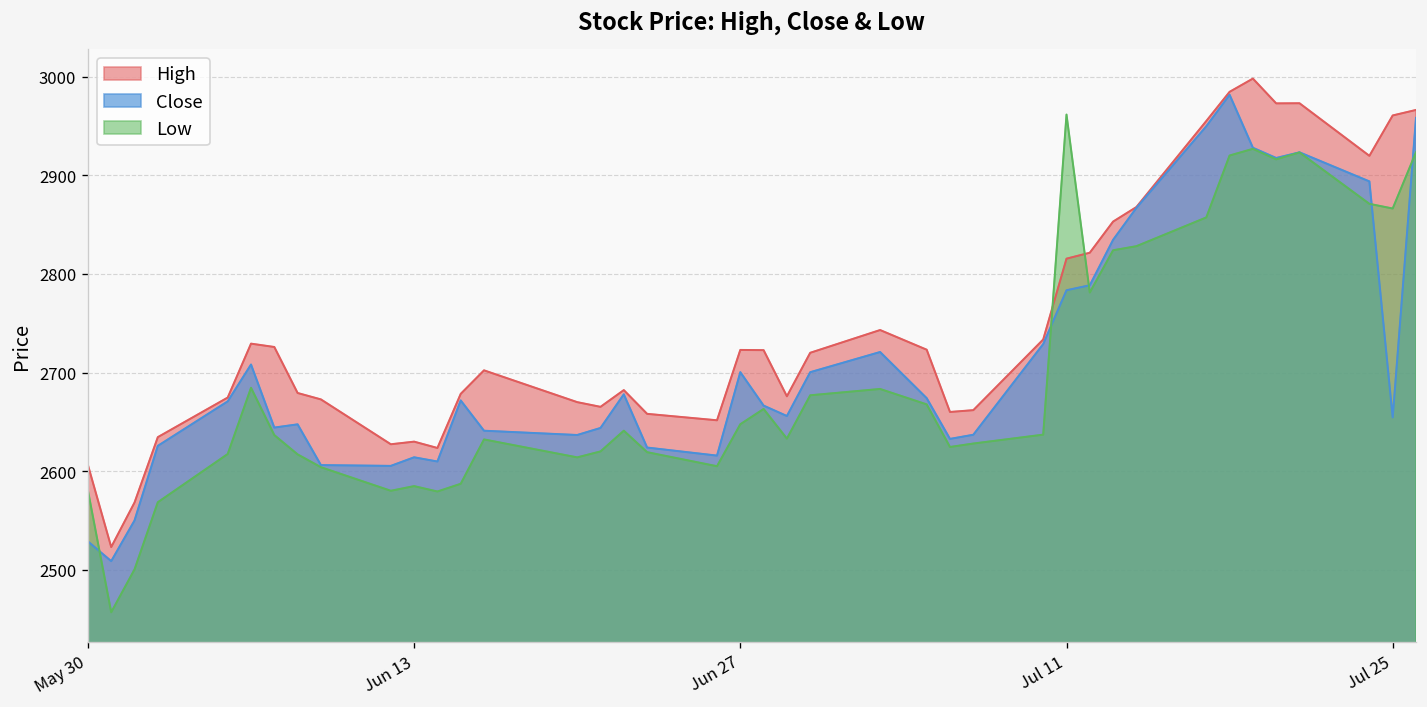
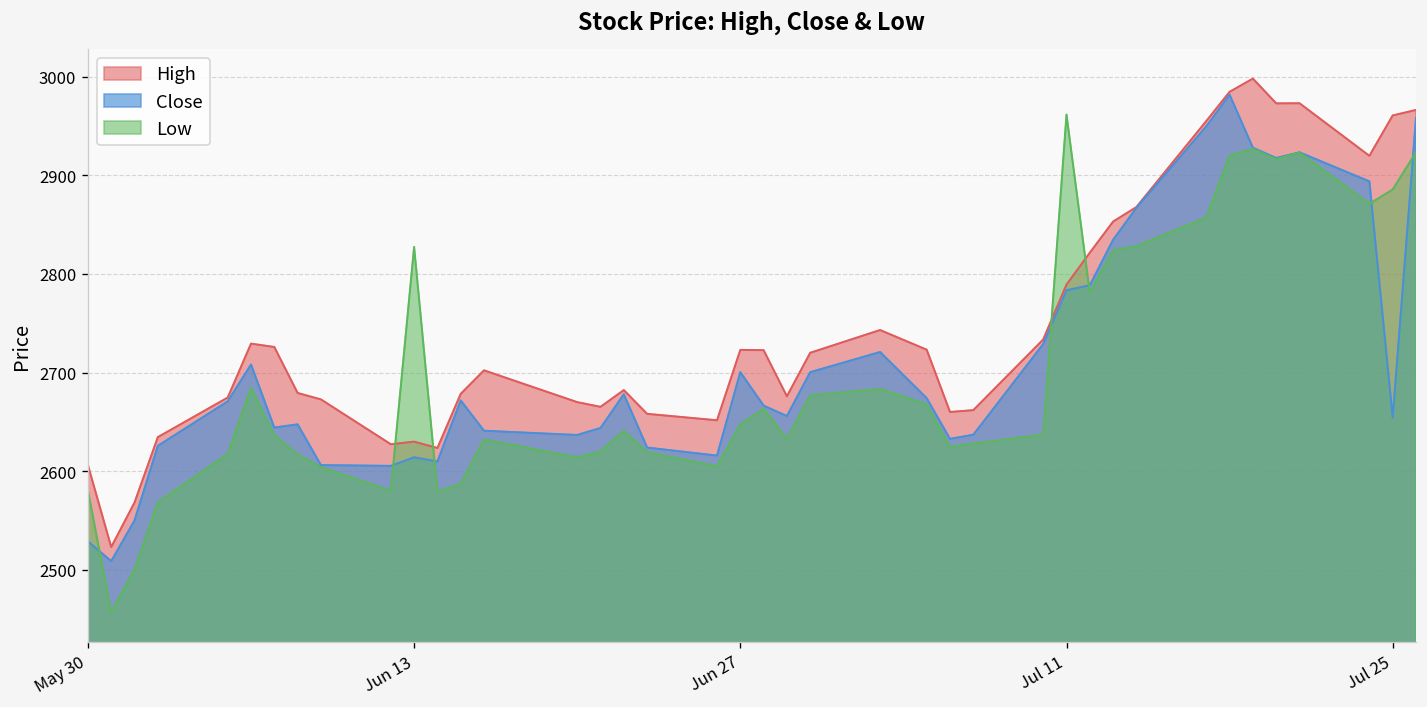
  {
    "High": {
      "May 30": 2610,
      "Jun 13": 2630,
      "Jun 27": 2720,
-     "Jul 11": 2820,
+     "Jul 11": 2790,
      "Jul 25": 2960
    },
    "Close": {
      "May 30": 2530,
      "Jun 13": 2610,
      "Jun 27": 2700,
      "Jul 11": 2780,
      "Jul 25": 2650
    },
    "Low": {
      "May 30": 2580,
-     "Jun 13": 2580,
+     "Jun 13": 2830,
      "Jun 27": 2650,
      "Jul 11": 2960,
-     "Jul 25": 2870
+     "Jul 25": 2890
    }
  }
